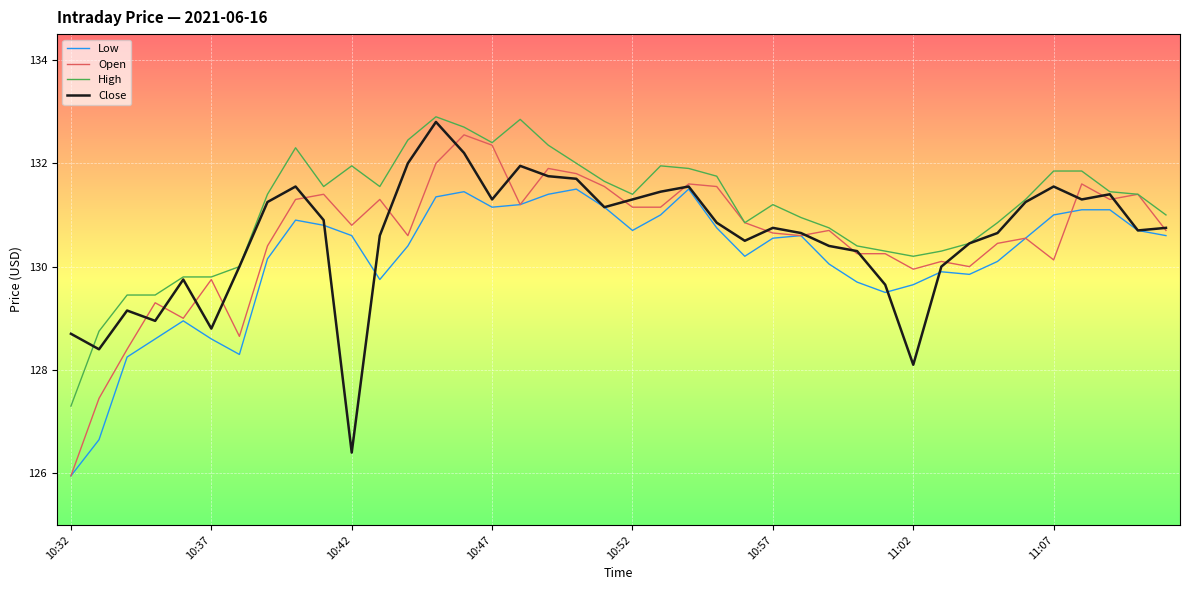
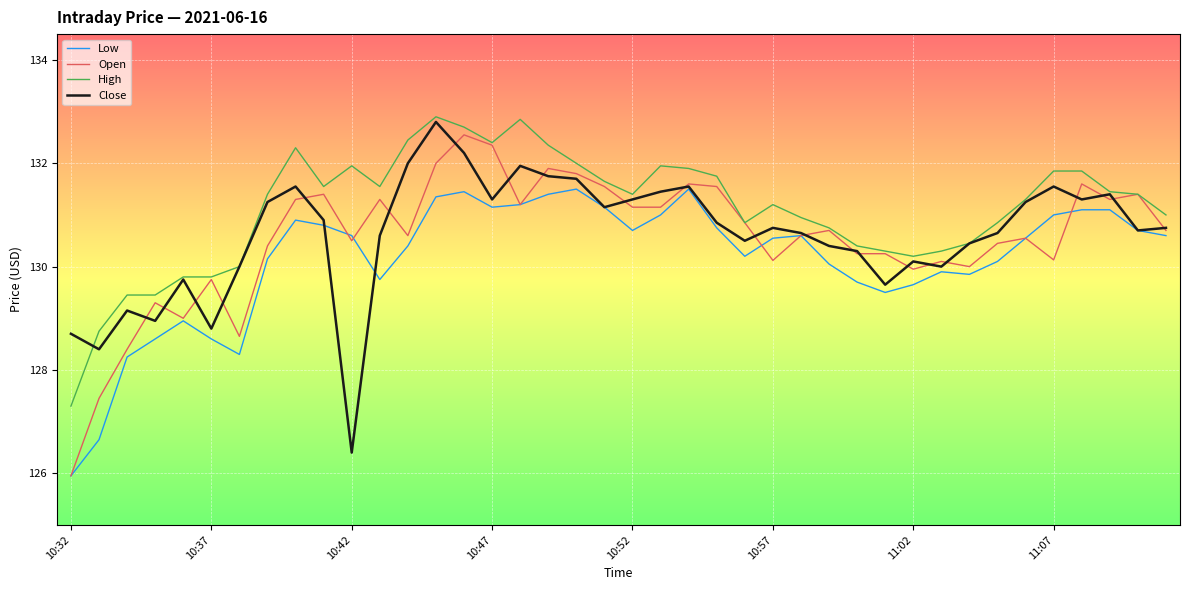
  {
    "Low": {
      "10:37": 128.6,
      "10:42": 130.6,
      "10:47": 131.2,
      "10:52": 130.7,
      "10:57": 130.6,
      "11:02": 129.7,
      "11:07": 131.0
    },
    "Open": {
      "10:37": 129.8,
-     "10:42": 130.8,
+     "10:42": 130.5,
      "10:47": 132.4,
      "10:52": 131.2,
-     "10:57": 130.7,
+     "10:57": 130.1,
      "11:02": 130.0,
      "11:07": 130.1
    },
    "High": {
      "10:32": 127.3,
      "10:37": 129.8,
      "10:42": 132.0,
      "10:47": 132.4,
      "10:52": 131.4,
      "10:57": 131.2,
      "11:02": 130.2,
      "11:07": 131.9
    },
    "Close": {
      "10:32": 128.7,
      "10:37": 128.8,
      "10:42": 126.4,
      "10:47": 131.3,
      "10:52": 131.3,
      "10:57": 130.8,
-     "11:02": 128.1,
+     "11:02": 130.1,
      "11:07": 131.6
    }
  }
